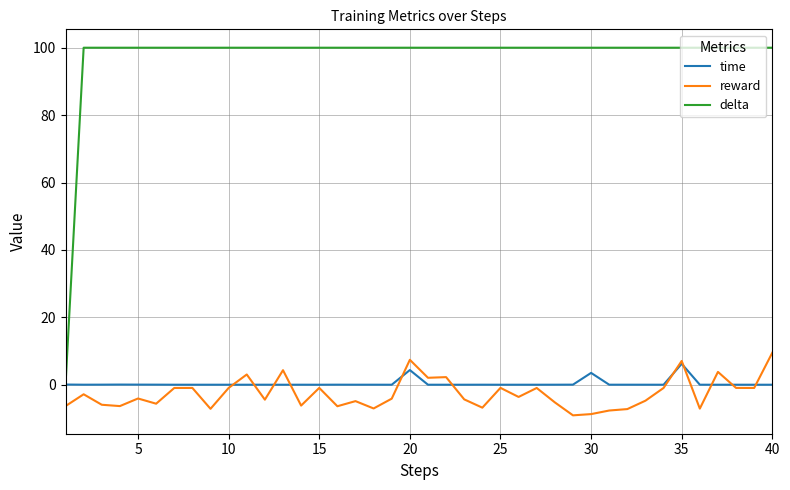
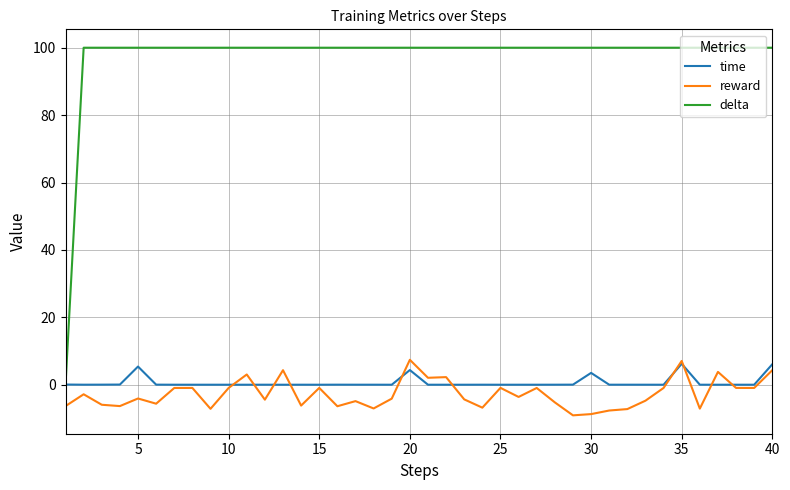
  {
    "time": {
-     "5": 0,
+     "5": 5,
      "10": 0,
      "15": 0,
      "20": 4,
      "25": 0,
      "30": 4,
      "35": 6,
-     "40": 0
+     "40": 6
    },
    "reward": {
      "5": -4,
      "10": -1,
      "15": -1,
      "20": 7,
      "25": -1,
      "30": -9,
      "35": 7,
-     "40": 10
+     "40": 4
    },
    "delta": {
      "5": 100,
      "10": 100,
      "15": 100,
      "20": 100,
      "25": 100,
      "30": 100,
      "40": 100
    }
  }
